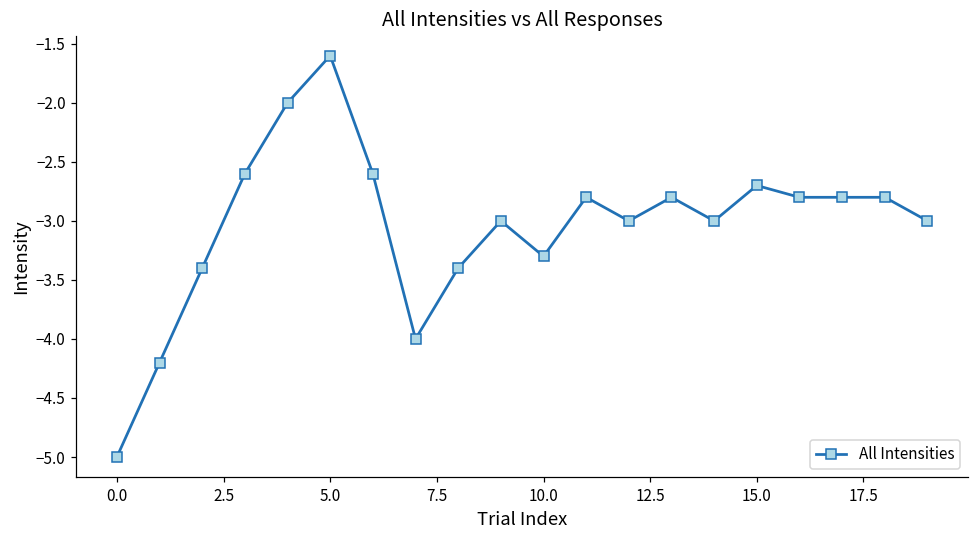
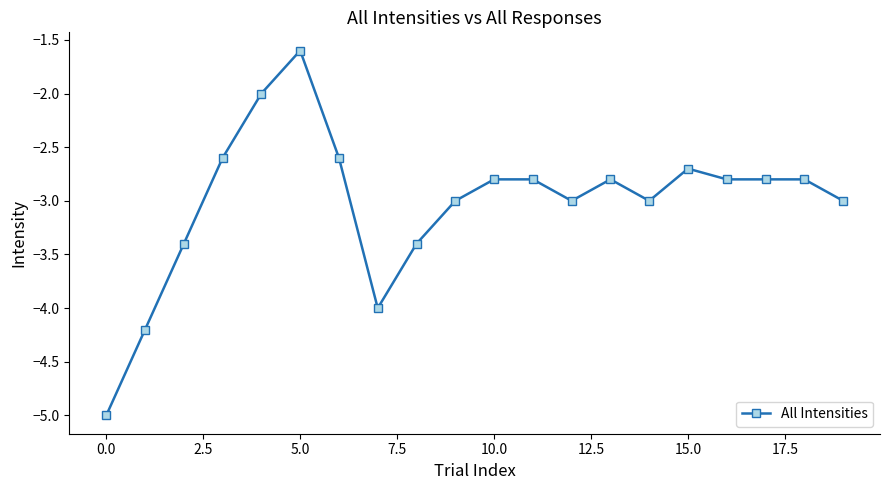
  {
    "0.0": -5.0,
    "5.0": -1.6,
-   "10.0": -3.3,
+   "10.0": -2.8,
    "15.0": -2.7
  }
